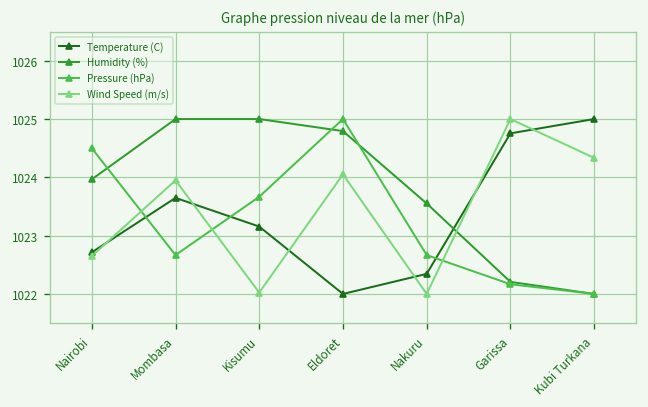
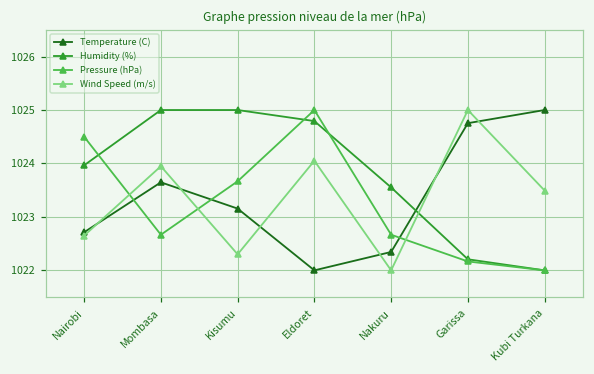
  {
    "Wind Speed (m/s)": {
      "Nairobi": 1022.7,
      "Mombasa": 1023.9,
-     "Kisumu": 1022.0,
+     "Kisumu": 1022.3,
      "Eldoret": 1024.1,
      "Nakuru": 1022.0,
      "Garissa": 1025.0,
-     "Kubi Turkana": 1024.3
+     "Kubi Turkana": 1023.5
    }
  }
